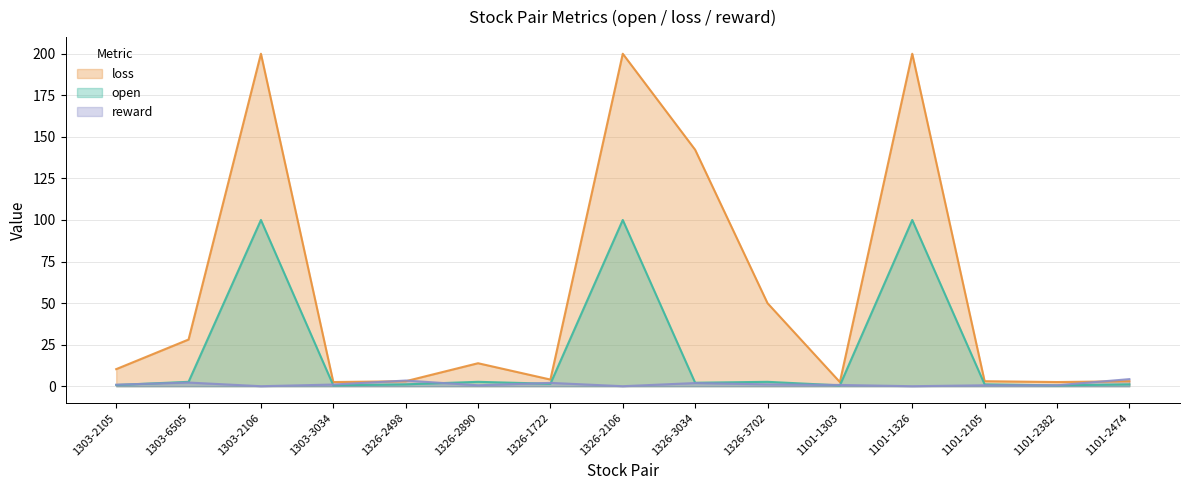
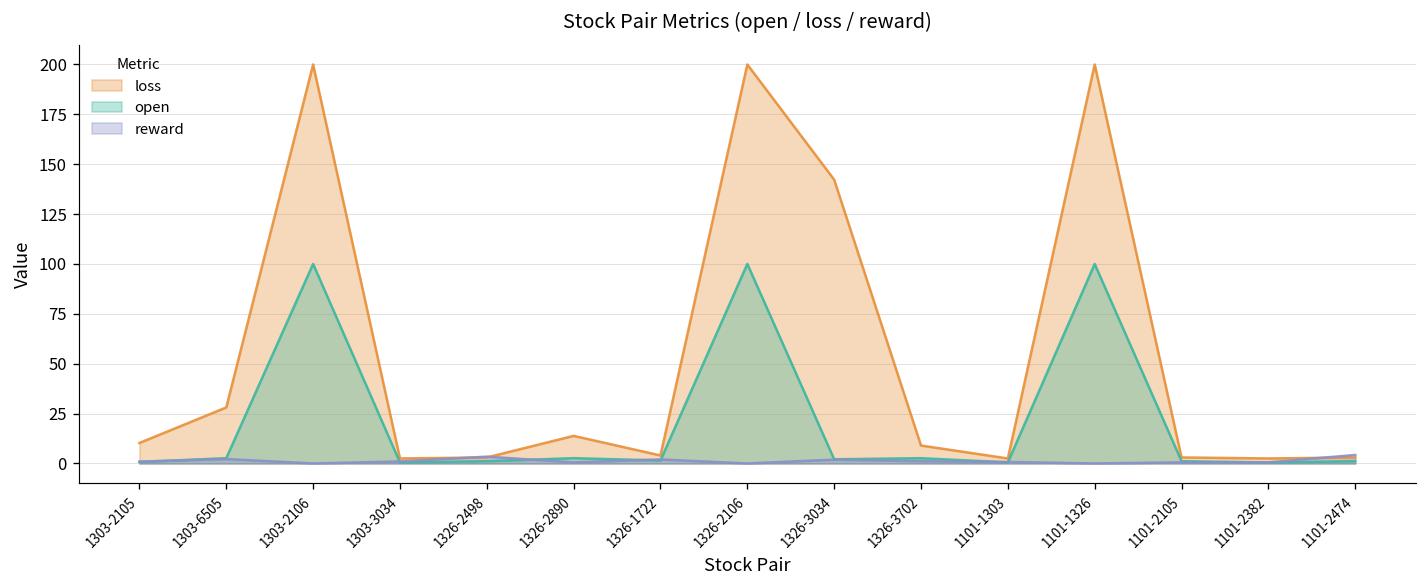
  {
    "loss": {
      "1303-2105": 10,
      "1303-6505": 28,
      "1303-2106": 200,
      "1326-2890": 14,
      "1326-1722": 4,
      "1326-2106": 200,
      "1326-3034": 142,
-     "1326-3702": 50,
+     "1326-3702": 9,
      "1101-1303": 3,
      "1101-1326": 200,
      "1101-2105": 3,
      "1101-2382": 3
    }
  }
